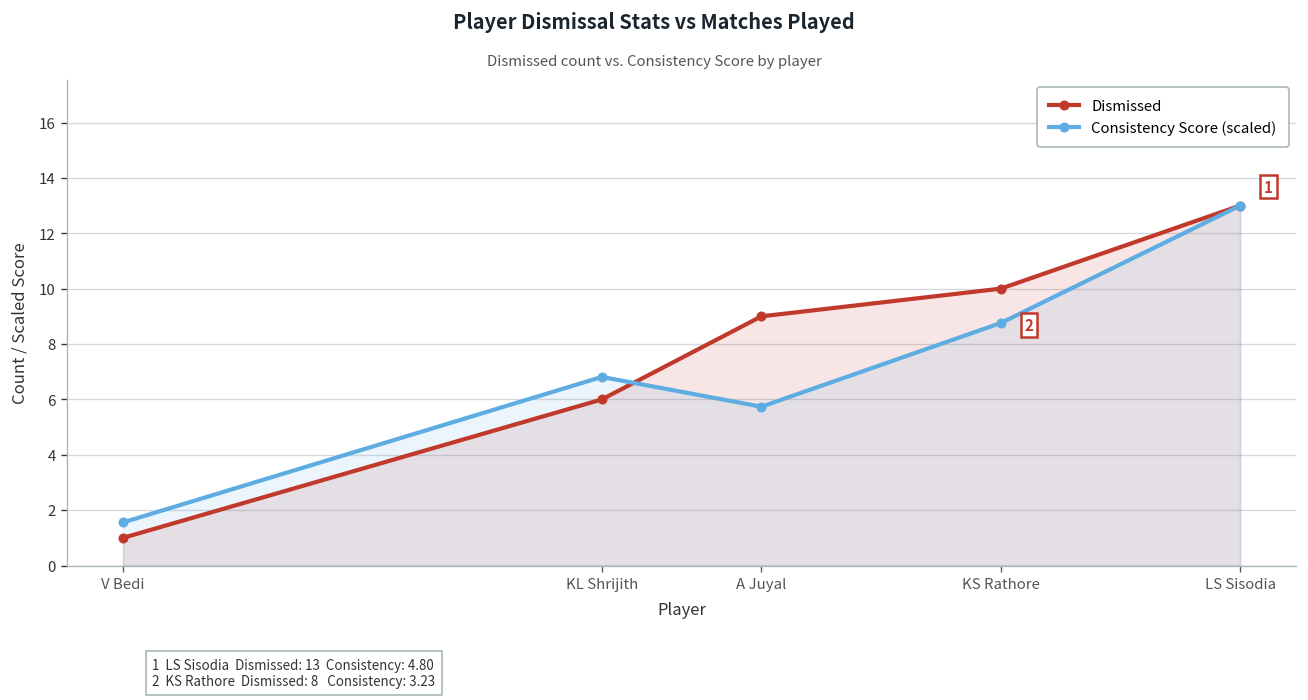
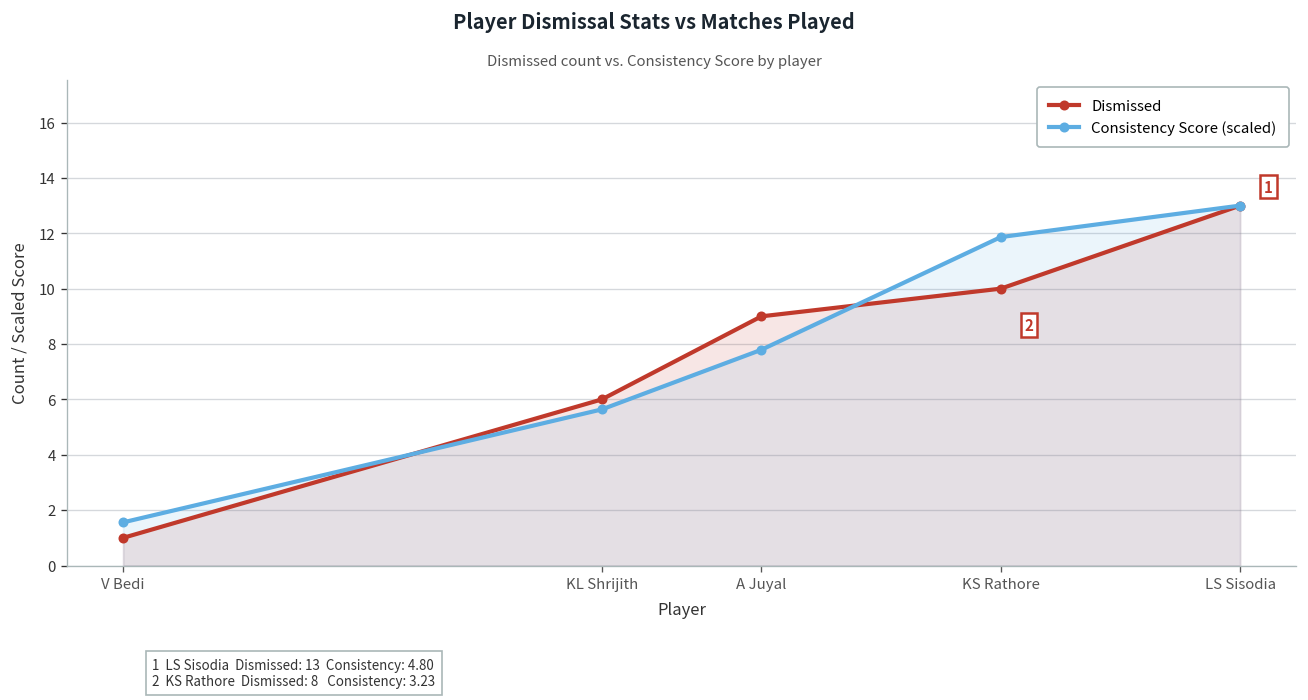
  {
    "Dismissed": {
      "V Bedi": 1.0,
      "KL Shrijith": 6.0,
      "A Juyal": 9.0,
      "KS Rathore": 10.0
    },
    "Consistency Score (scaled)": {
      "V Bedi": 1.6,
-     "KL Shrijith": 6.8,
-     "A Juyal": 5.7,
-     "KS Rathore": 8.8
+     "KL Shrijith": 5.6,
+     "A Juyal": 7.8,
+     "KS Rathore": 11.9
    }
  }
